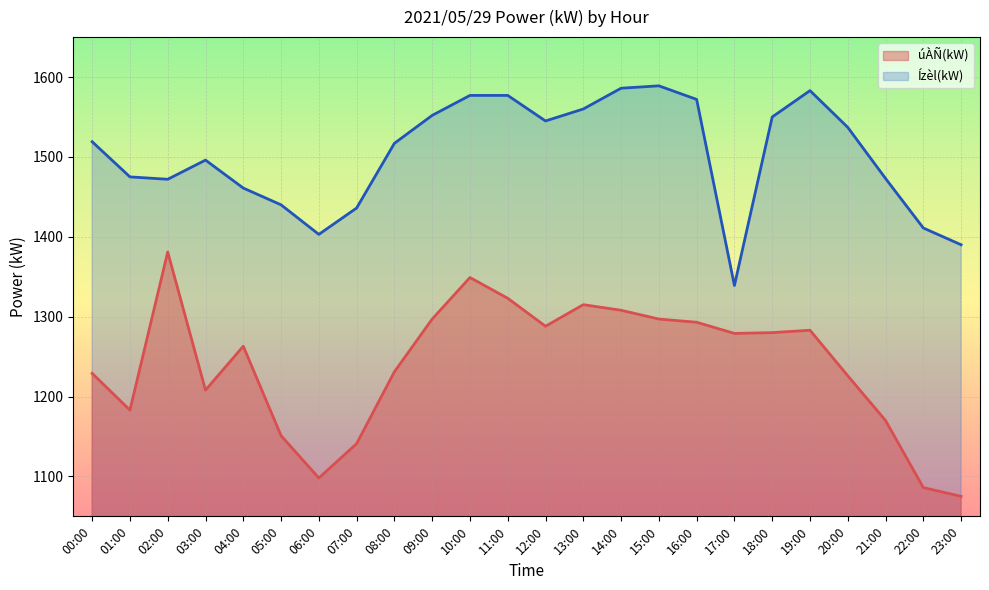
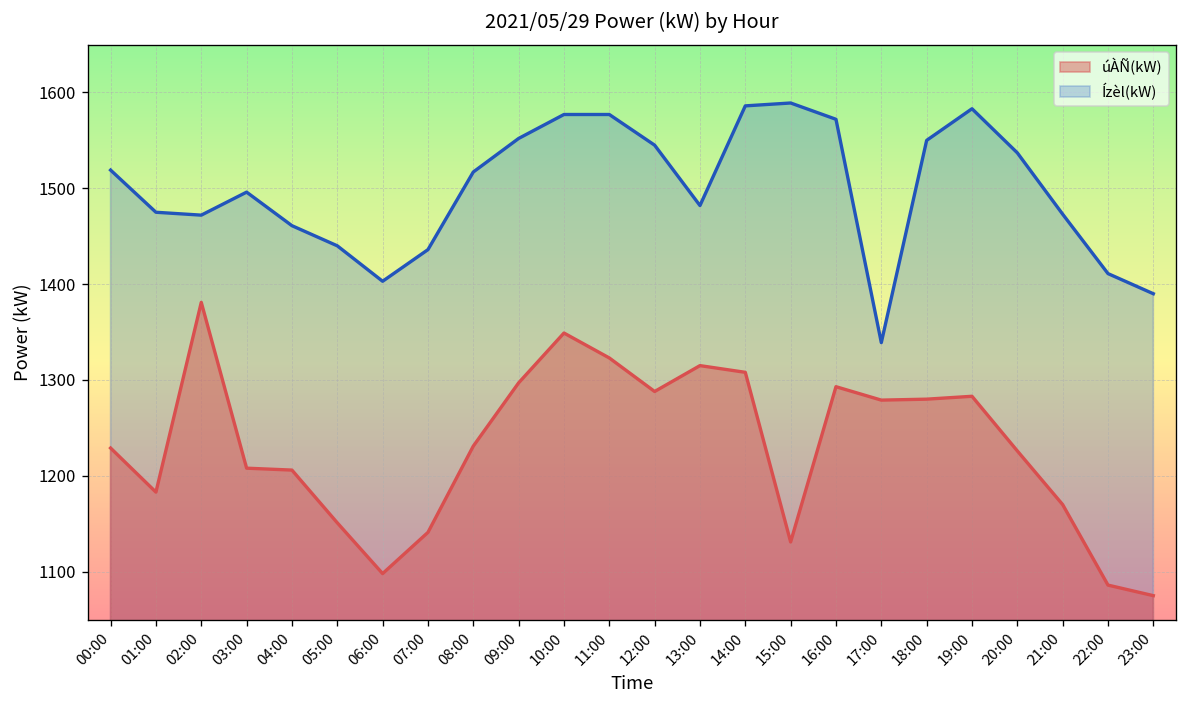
  {
    "úÀÑ(kW)": {
      "00:00": 1230,
      "01:00": 1180,
      "02:00": 1380,
      "03:00": 1210,
-     "04:00": 1260,
+     "04:00": 1210,
      "05:00": 1150,
      "06:00": 1100,
      "07:00": 1140,
      "08:00": 1230,
      "09:00": 1300,
      "10:00": 1350,
      "11:00": 1320,
      "12:00": 1290,
      "13:00": 1320,
      "14:00": 1310,
-     "15:00": 1300,
+     "15:00": 1130,
      "16:00": 1290,
      "17:00": 1280,
      "18:00": 1280,
      "19:00": 1280,
      "20:00": 1230,
      "21:00": 1170,
      "22:00": 1090,
      "23:00": 1080
    },
    "Ízèl(kW)": {
      "00:00": 1520,
      "01:00": 1480,
      "02:00": 1470,
      "03:00": 1500,
      "04:00": 1460,
      "05:00": 1440,
      "06:00": 1400,
      "07:00": 1440,
      "08:00": 1520,
      "09:00": 1550,
      "10:00": 1580,
      "11:00": 1580,
      "12:00": 1550,
-     "13:00": 1560,
+     "13:00": 1480,
      "14:00": 1590,
      "15:00": 1590,
      "16:00": 1570,
      "17:00": 1340,
      "18:00": 1550,
      "19:00": 1580,
      "20:00": 1540,
      "21:00": 1470,
      "22:00": 1410,
      "23:00": 1390
    }
  }
